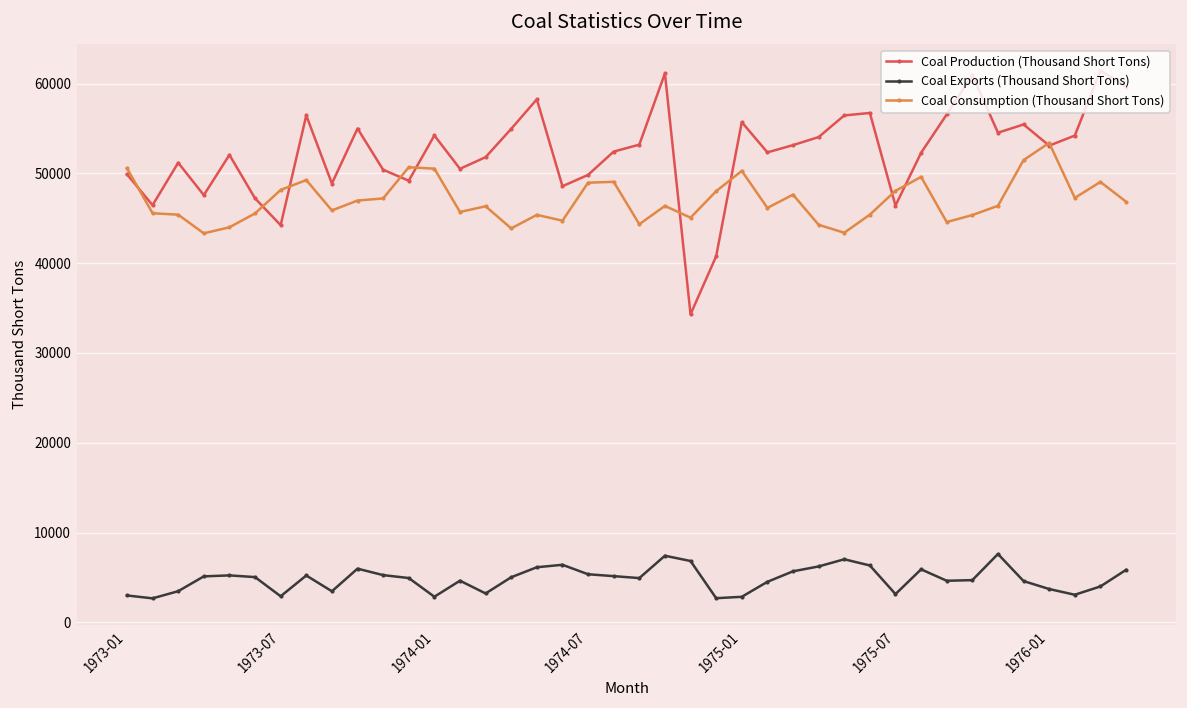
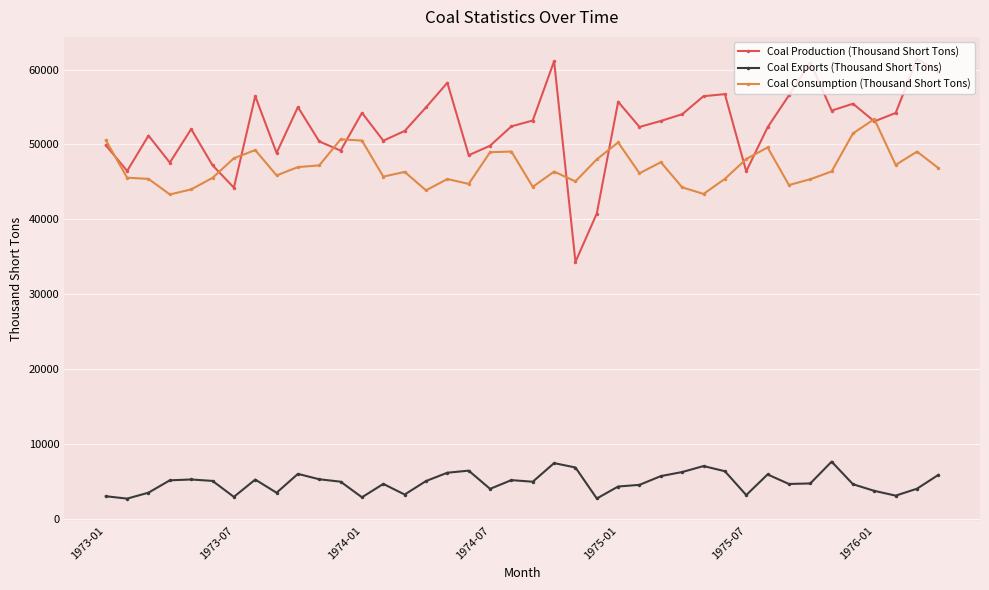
  {
    "Coal Exports (Thousand Short Tons)": {
      "1973-01": 3000,
      "1973-07": 3000,
      "1974-01": 3000,
-     "1974-07": 5000,
-     "1975-01": 3000,
+     "1974-07": 4000,
+     "1975-01": 4000,
      "1975-07": 3000,
      "1976-01": 4000
    }
  }
